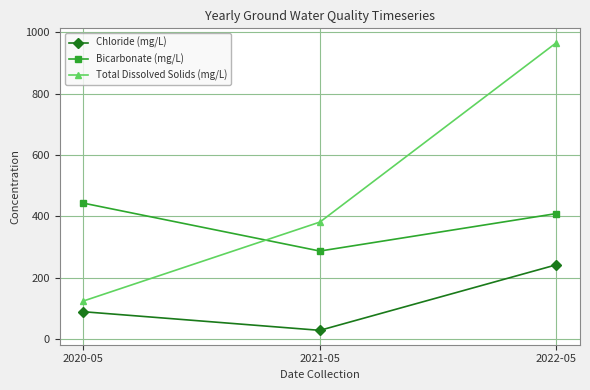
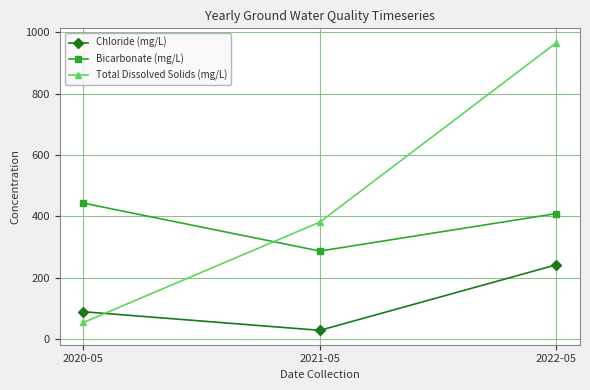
  {
    "Total Dissolved Solids (mg/L)": {
-     "2020-05": 120,
+     "2020-05": 50,
      "2021-05": 380,
      "2022-05": 970
    }
  }
